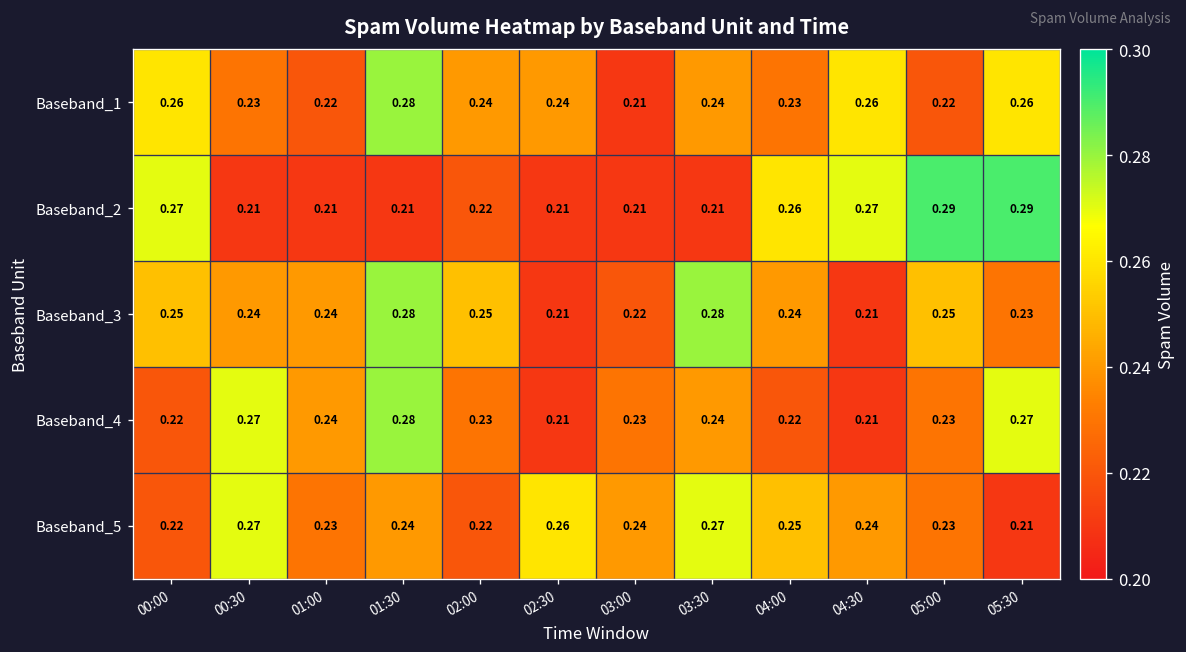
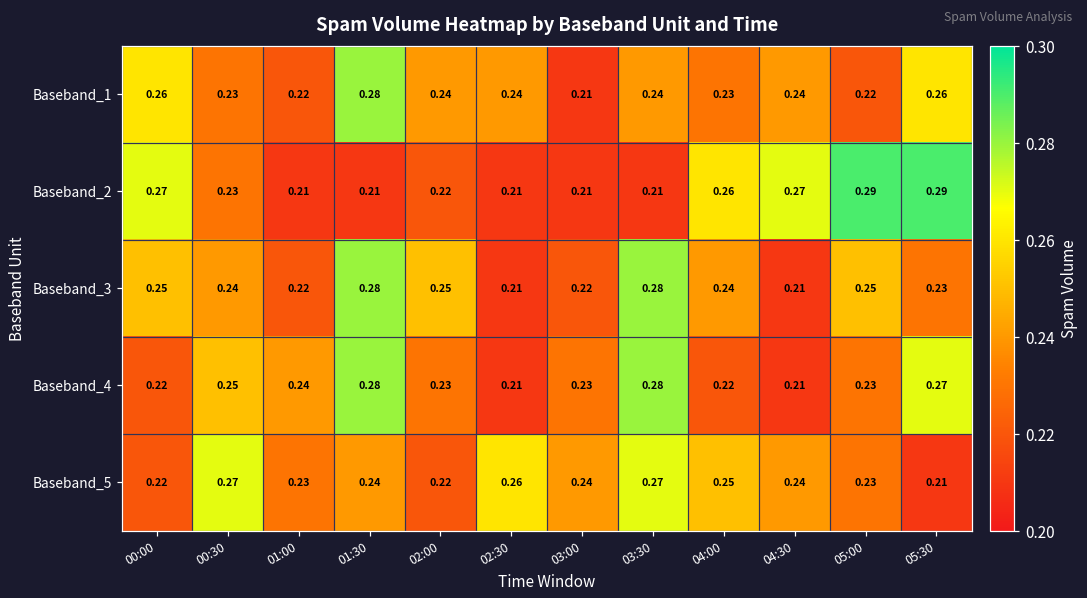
  {
    "Baseband_1": {
      "00:00": 0.26,
      "00:30": 0.23,
      "01:00": 0.22,
      "01:30": 0.28,
      "02:00": 0.24,
      "02:30": 0.24,
      "03:00": 0.21,
      "03:30": 0.24,
      "04:00": 0.23,
-     "04:30": 0.26,
+     "04:30": 0.24,
      "05:00": 0.22,
      "05:30": 0.26
    },
    "Baseband_2": {
      "00:00": 0.27,
-     "00:30": 0.21,
+     "00:30": 0.23,
      "01:00": 0.21,
      "01:30": 0.21,
      "02:00": 0.22,
      "02:30": 0.21,
      "03:00": 0.21,
      "03:30": 0.21,
      "04:00": 0.26,
      "04:30": 0.27,
      "05:00": 0.29,
      "05:30": 0.29
    },
    "Baseband_3": {
      "00:00": 0.25,
      "00:30": 0.24,
-     "01:00": 0.24,
+     "01:00": 0.22,
      "01:30": 0.28,
      "02:00": 0.25,
      "02:30": 0.21,
      "03:00": 0.22,
      "03:30": 0.28,
      "04:00": 0.24,
      "04:30": 0.21,
      "05:00": 0.25,
      "05:30": 0.23
    },
    "Baseband_4": {
      "00:00": 0.22,
-     "00:30": 0.27,
+     "00:30": 0.25,
      "01:00": 0.24,
      "01:30": 0.28,
      "02:00": 0.23,
      "02:30": 0.21,
      "03:00": 0.23,
-     "03:30": 0.24,
+     "03:30": 0.28,
      "04:00": 0.22,
      "04:30": 0.21,
      "05:00": 0.23,
      "05:30": 0.27
    },
    "Baseband_5": {
      "00:00": 0.22,
      "00:30": 0.27,
      "01:00": 0.23,
      "01:30": 0.24,
      "02:00": 0.22,
      "02:30": 0.26,
      "03:00": 0.24,
      "03:30": 0.27,
      "04:00": 0.25,
      "04:30": 0.24,
      "05:00": 0.23,
      "05:30": 0.21
    }
  }
